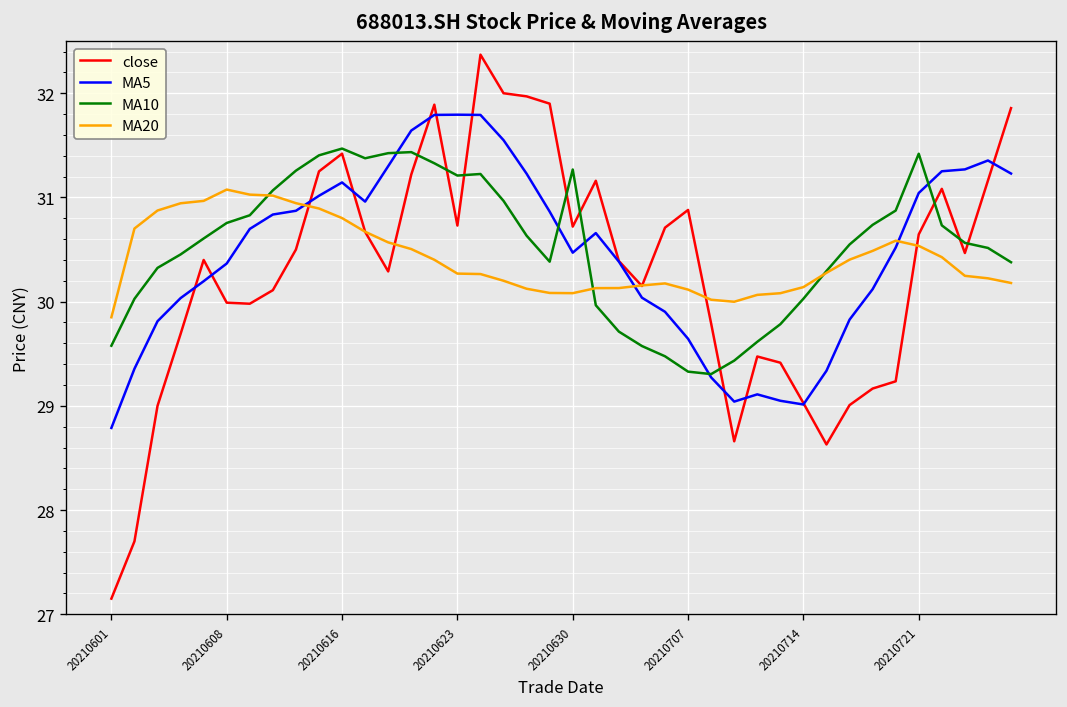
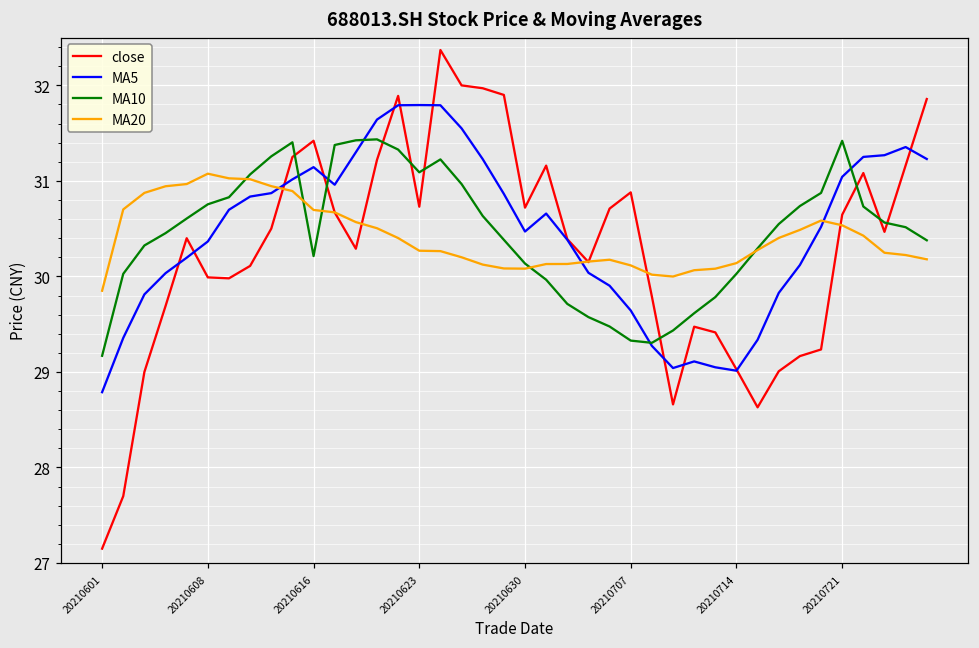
  {
    "close": {
      "20210601": 27.2,
      "20210608": 30.0,
      "20210616": 31.4,
      "20210623": 30.7,
      "20210630": 30.7,
      "20210707": 30.9,
      "20210721": 30.6
    },
    "MA5": {
      "20210601": 28.8,
      "20210608": 30.4,
      "20210616": 31.1,
      "20210623": 31.8,
      "20210630": 30.5,
      "20210707": 29.6,
      "20210721": 31.0
    },
    "MA10": {
-     "20210601": 29.6,
+     "20210601": 29.2,
      "20210608": 30.8,
-     "20210616": 31.5,
-     "20210623": 31.2,
-     "20210630": 31.3,
+     "20210616": 30.2,
+     "20210623": 31.1,
+     "20210630": 30.1,
      "20210707": 29.3,
      "20210714": 30.0,
      "20210721": 31.4
    },
    "MA20": {
      "20210601": 29.9,
      "20210608": 31.1,
-     "20210616": 30.8,
+     "20210616": 30.7,
      "20210623": 30.3,
      "20210630": 30.1,
      "20210707": 30.1,
      "20210714": 30.1,
      "20210721": 30.5
    }
  }
